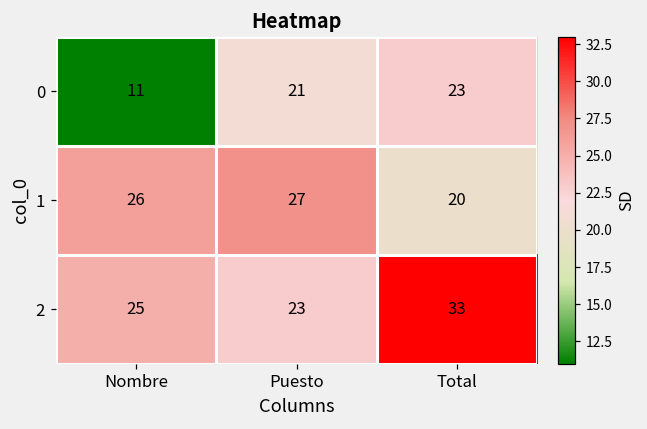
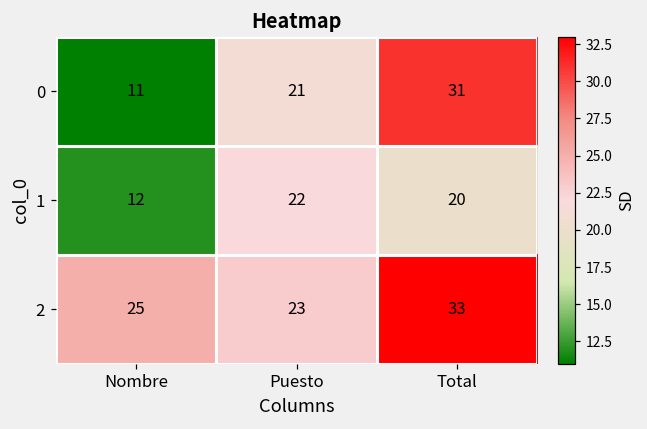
  {
    "0": {
      "Nombre": 11,
      "Puesto": 21,
-     "Total": 23
+     "Total": 31
    },
    "1": {
-     "Nombre": 26,
-     "Puesto": 27,
+     "Nombre": 12,
+     "Puesto": 22,
      "Total": 20
    },
    "2": {
      "Nombre": 25,
      "Puesto": 23,
      "Total": 33
    }
  }
